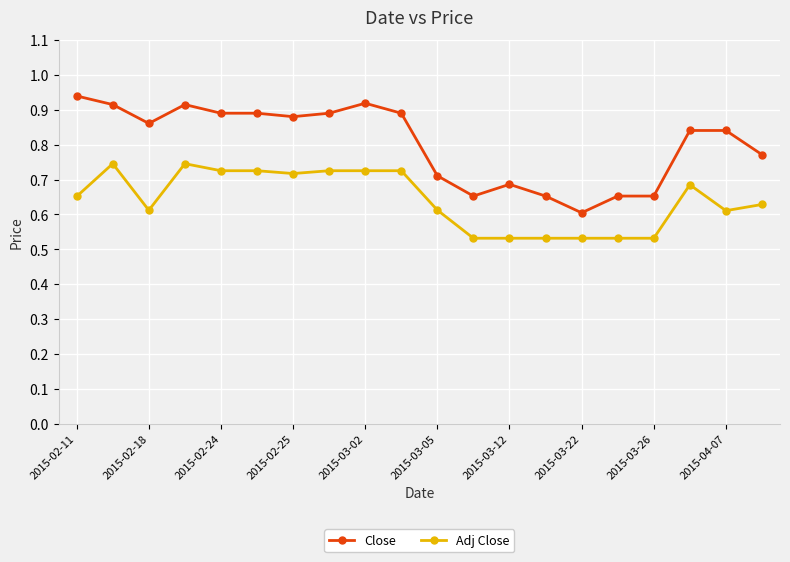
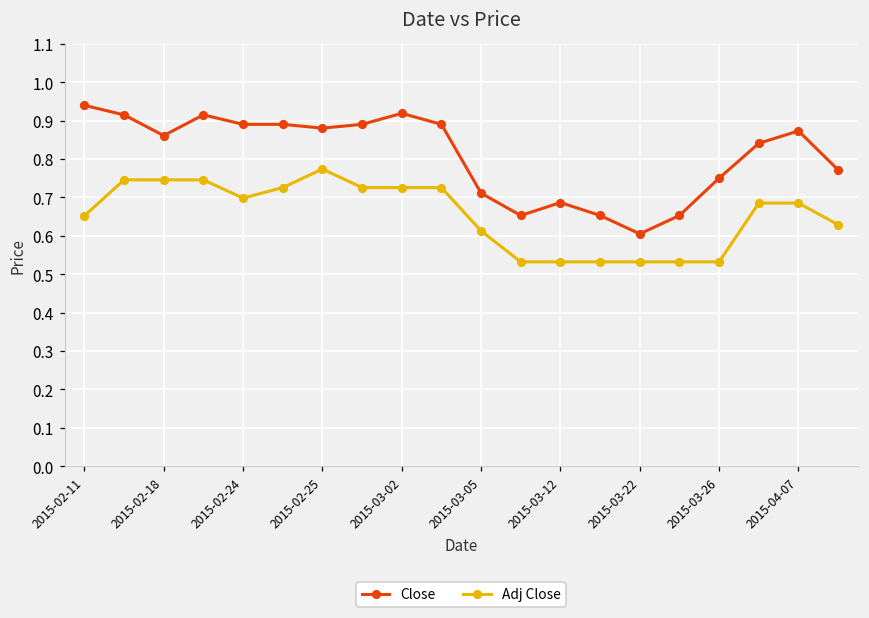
  {
    "Close": {
      "2015-02-11": 0.94,
      "2015-02-18": 0.86,
      "2015-02-24": 0.89,
      "2015-02-25": 0.88,
      "2015-03-02": 0.92,
      "2015-03-05": 0.71,
      "2015-03-12": 0.69,
      "2015-03-22": 0.60,
-     "2015-03-26": 0.65,
-     "2015-04-07": 0.84
+     "2015-03-26": 0.75,
+     "2015-04-07": 0.87
    },
    "Adj Close": {
      "2015-02-11": 0.65,
-     "2015-02-18": 0.61,
-     "2015-02-24": 0.73,
-     "2015-02-25": 0.72,
+     "2015-02-18": 0.75,
+     "2015-02-24": 0.70,
+     "2015-02-25": 0.77,
      "2015-03-02": 0.73,
      "2015-03-05": 0.61,
      "2015-03-12": 0.53,
      "2015-03-22": 0.53,
      "2015-03-26": 0.53,
-     "2015-04-07": 0.61
+     "2015-04-07": 0.69
    }
  }
